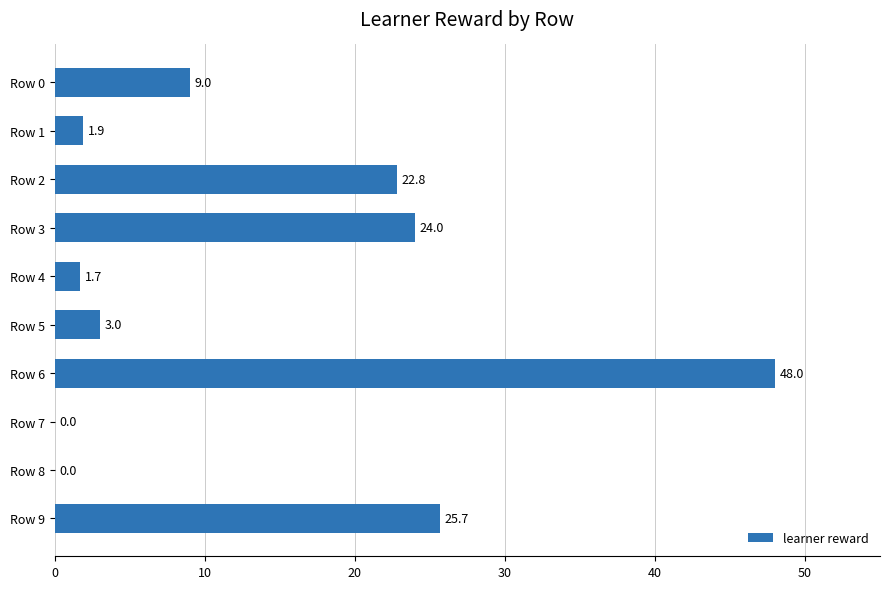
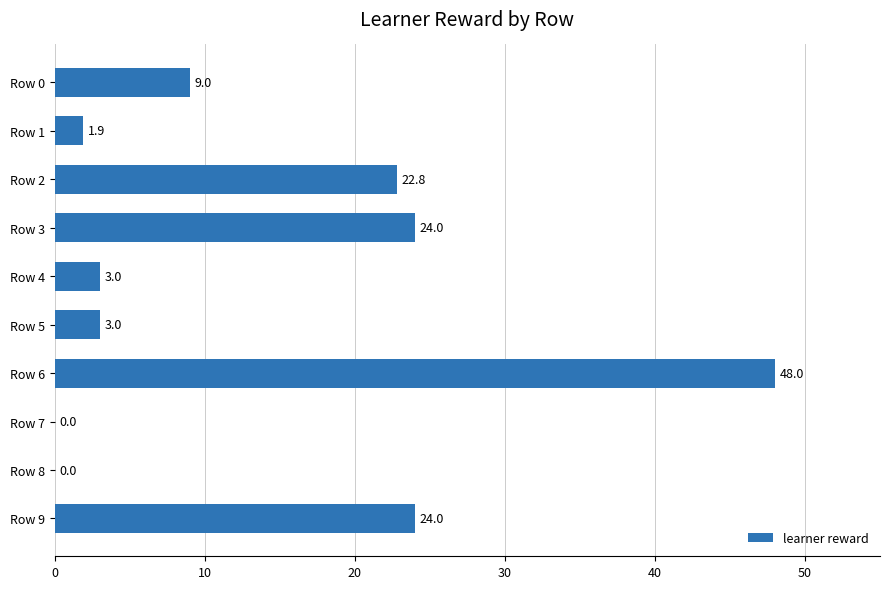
  {
    "Row 0": 9.0,
    "Row 1": 1.9,
    "Row 2": 22.8,
    "Row 3": 24.0,
-   "Row 4": 1.7,
+   "Row 4": 3.0,
    "Row 5": 3.0,
    "Row 6": 48.0,
    "Row 7": 0.0,
    "Row 8": 0.0,
-   "Row 9": 25.7
+   "Row 9": 24.0
  }
